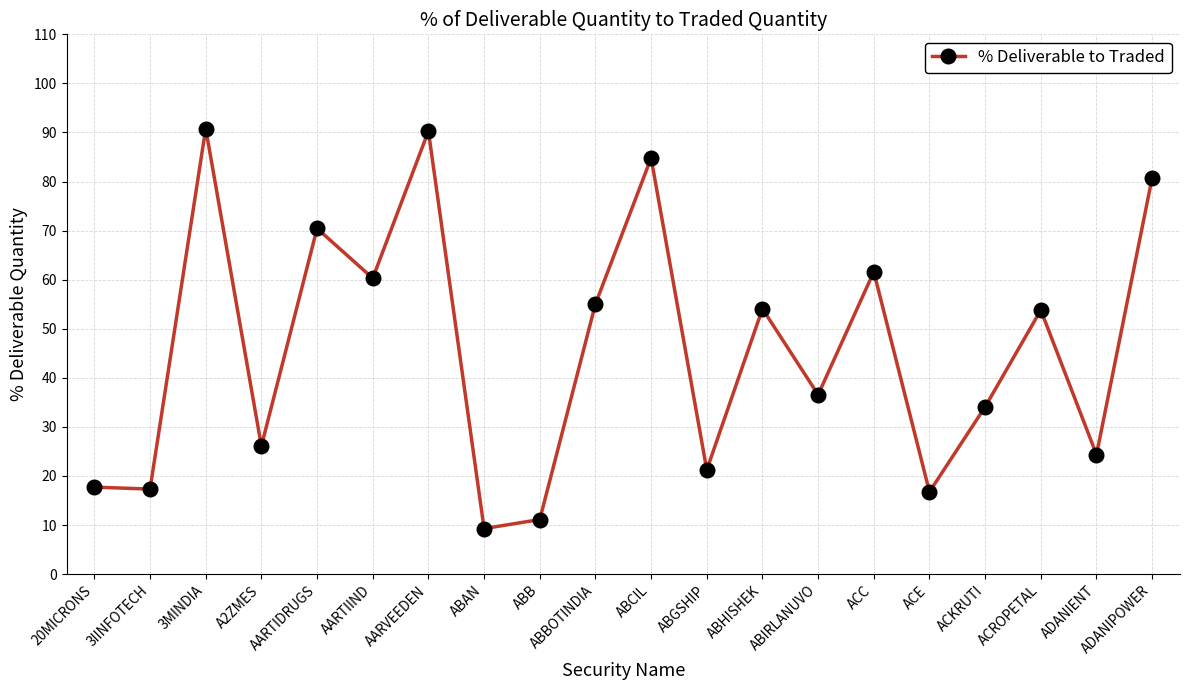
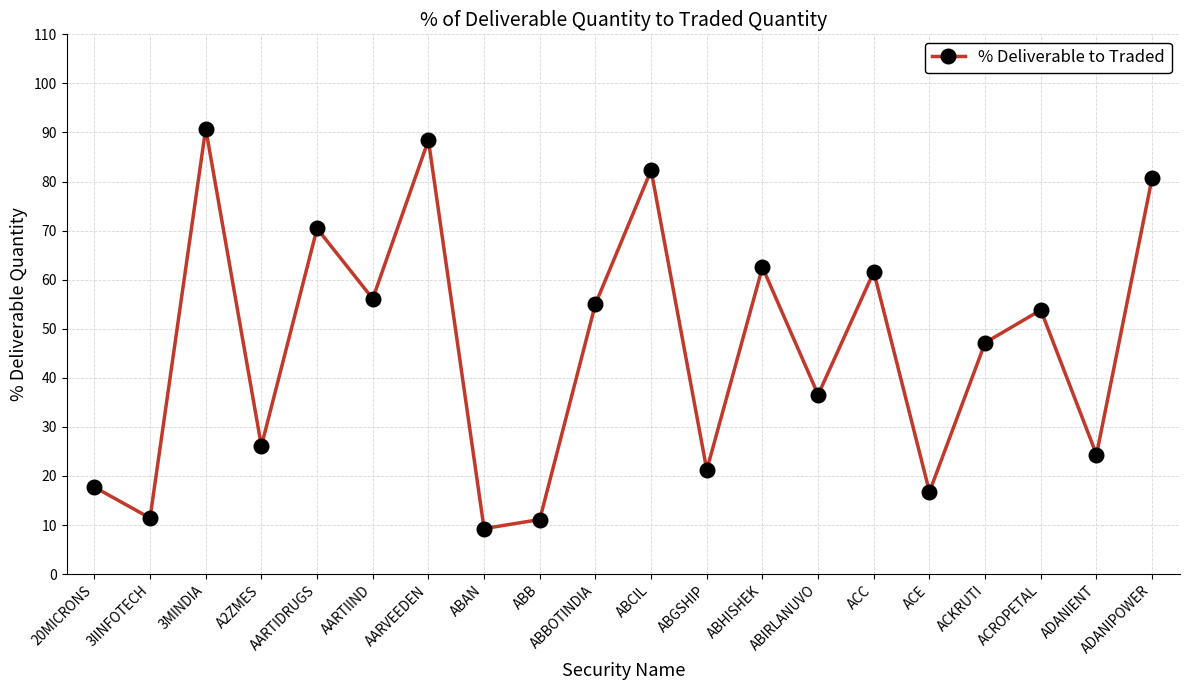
  {
    "20MICRONS": 18,
-   "3IINFOTECH": 17,
+   "3IINFOTECH": 11,
    "3MINDIA": 91,
    "A2ZMES": 26,
    "AARTIDRUGS": 70,
-   "AARTIIND": 60,
-   "AARVEEDEN": 90,
+   "AARTIIND": 56,
+   "AARVEEDEN": 88,
    "ABAN": 9,
    "ABB": 11,
    "ABBOTINDIA": 55,
-   "ABCIL": 85,
+   "ABCIL": 82,
    "ABGSHIP": 21,
-   "ABHISHEK": 54,
+   "ABHISHEK": 63,
    "ABIRLANUVO": 37,
    "ACC": 62,
    "ACE": 17,
-   "ACKRUTI": 34,
+   "ACKRUTI": 47,
    "ACROPETAL": 54,
    "ADANIENT": 24,
    "ADANIPOWER": 81
  }
